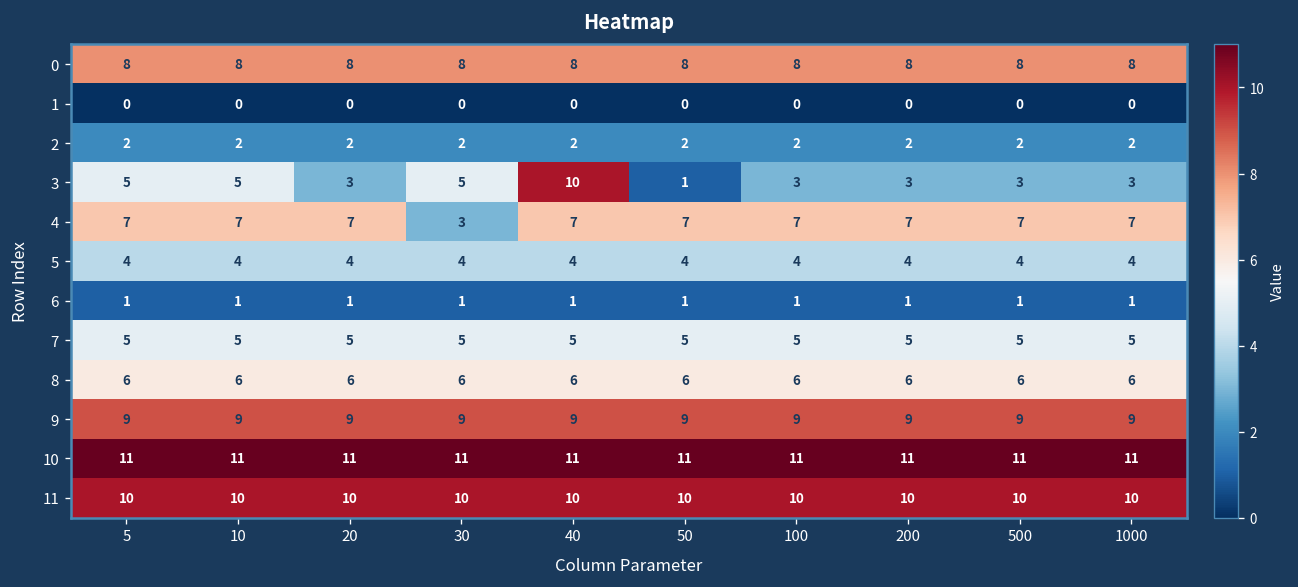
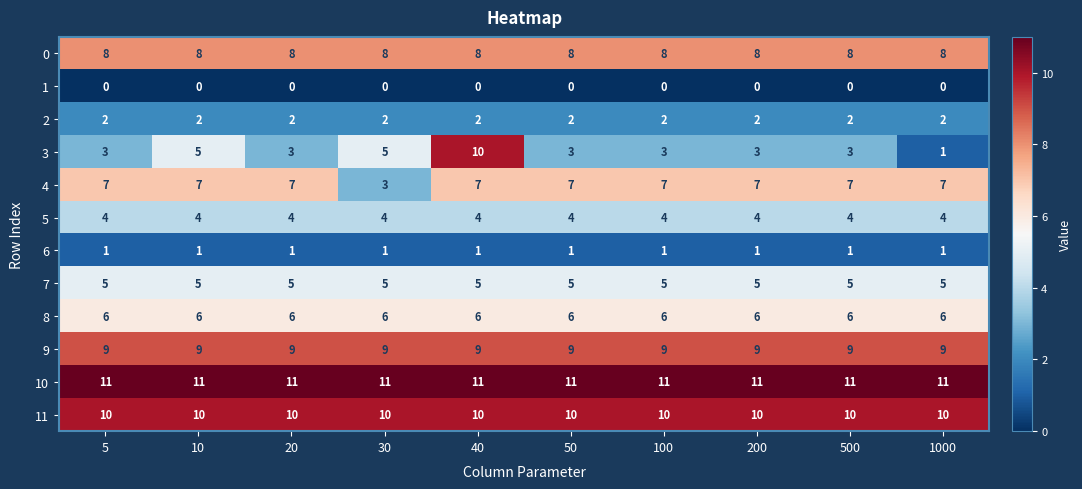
  {
    "0": {
      "5": 8,
      "10": 8,
      "20": 8,
      "30": 8,
      "40": 8,
      "50": 8,
      "100": 8,
      "200": 8,
      "500": 8,
      "1000": 8
    },
    "1": {
      "5": 0,
      "10": 0,
      "20": 0,
      "30": 0,
      "40": 0,
      "50": 0,
      "100": 0,
      "200": 0,
      "500": 0,
      "1000": 0
    },
    "2": {
      "5": 2,
      "10": 2,
      "20": 2,
      "30": 2,
      "40": 2,
      "50": 2,
      "100": 2,
      "200": 2,
      "500": 2,
      "1000": 2
    },
    "3": {
-     "5": 5,
+     "5": 3,
      "10": 5,
      "20": 3,
      "30": 5,
      "40": 10,
-     "50": 1,
+     "50": 3,
      "100": 3,
      "200": 3,
      "500": 3,
-     "1000": 3
+     "1000": 1
    },
    "4": {
      "5": 7,
      "10": 7,
      "20": 7,
      "30": 3,
      "40": 7,
      "50": 7,
      "100": 7,
      "200": 7,
      "500": 7,
      "1000": 7
    },
    "5": {
      "5": 4,
      "10": 4,
      "20": 4,
      "30": 4,
      "40": 4,
      "50": 4,
      "100": 4,
      "200": 4,
      "500": 4,
      "1000": 4
    },
    "6": {
      "5": 1,
      "10": 1,
      "20": 1,
      "30": 1,
      "40": 1,
      "50": 1,
      "100": 1,
      "200": 1,
      "500": 1,
      "1000": 1
    },
    "7": {
      "5": 5,
      "10": 5,
      "20": 5,
      "30": 5,
      "40": 5,
      "50": 5,
      "100": 5,
      "200": 5,
      "500": 5,
      "1000": 5
    },
    "8": {
      "5": 6,
      "10": 6,
      "20": 6,
      "30": 6,
      "40": 6,
      "50": 6,
      "100": 6,
      "200": 6,
      "500": 6,
      "1000": 6
    },
    "9": {
      "5": 9,
      "10": 9,
      "20": 9,
      "30": 9,
      "40": 9,
      "50": 9,
      "100": 9,
      "200": 9,
      "500": 9,
      "1000": 9
    },
    "10": {
      "5": 11,
      "10": 11,
      "20": 11,
      "30": 11,
      "40": 11,
      "50": 11,
      "100": 11,
      "200": 11,
      "500": 11,
      "1000": 11
    },
    "11": {
      "5": 10,
      "10": 10,
      "20": 10,
      "30": 10,
      "40": 10,
      "50": 10,
      "100": 10,
      "200": 10,
      "500": 10,
      "1000": 10
    }
  }
